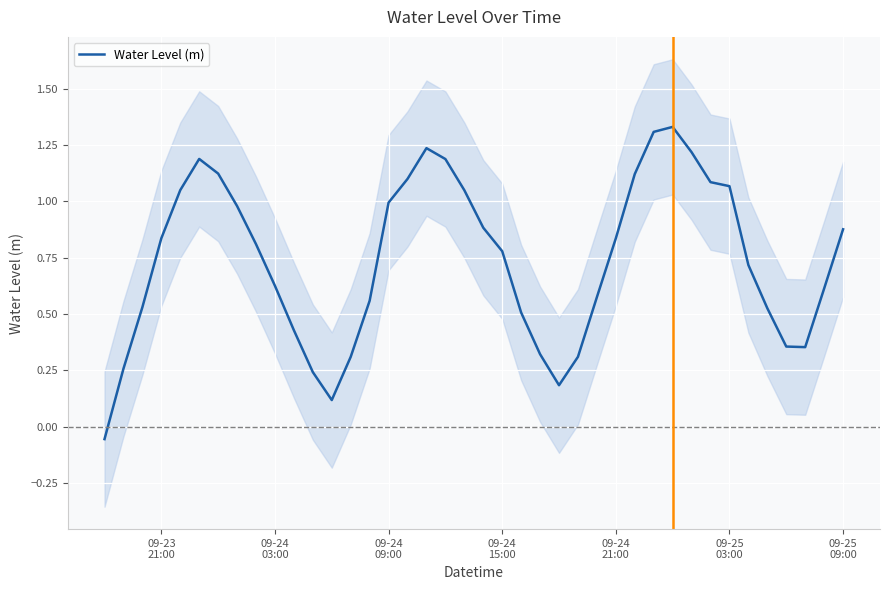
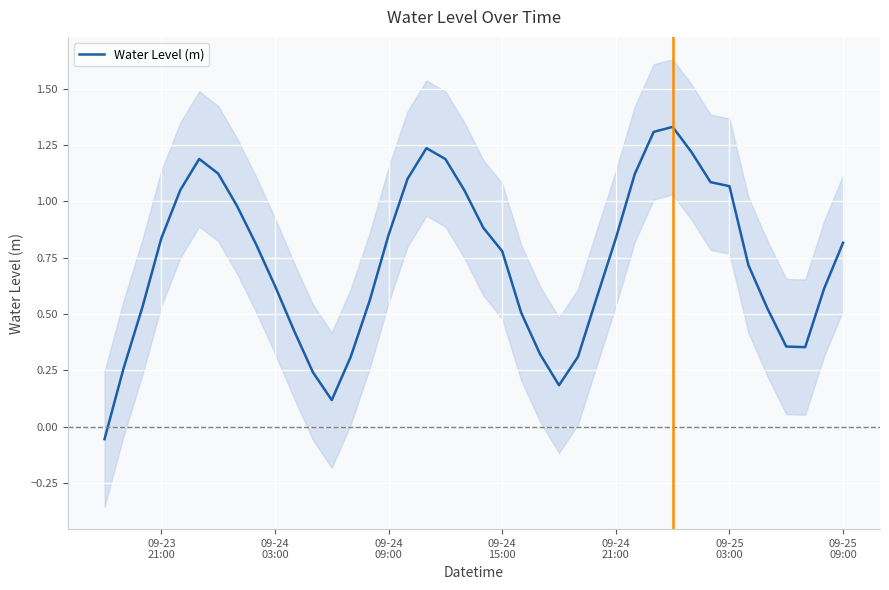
  {
    "Water Level (m)": {
      "09-23 21:00": 0.84,
      "09-24 03:00": 0.63,
-     "09-24 09:00": 0.99,
+     "09-24 09:00": 0.85,
      "09-24 15:00": 0.78,
      "09-24 21:00": 0.84,
      "09-25 03:00": 1.07,
-     "09-25 09:00": 0.88
+     "09-25 09:00": 0.82
    }
  }
